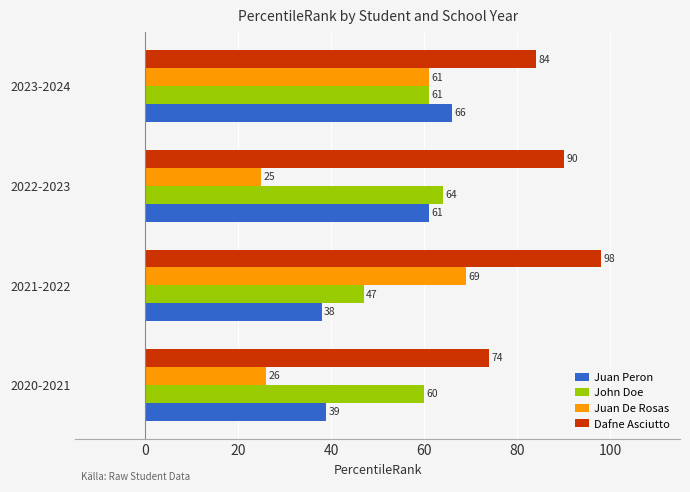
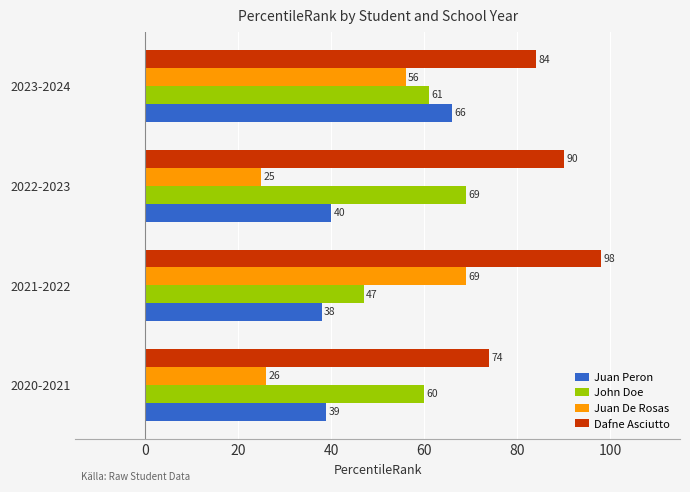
  {
    "Juan Peron": {
      "2023-2024": 66,
-     "2022-2023": 61,
+     "2022-2023": 40,
      "2021-2022": 38,
      "2020-2021": 39
    },
    "John Doe": {
      "2023-2024": 61,
-     "2022-2023": 64,
+     "2022-2023": 69,
      "2021-2022": 47,
      "2020-2021": 60
    },
    "Juan De Rosas": {
-     "2023-2024": 61,
+     "2023-2024": 56,
      "2022-2023": 25,
      "2021-2022": 69,
      "2020-2021": 26
    },
    "Dafne Asciutto": {
      "2023-2024": 84,
      "2022-2023": 90,
      "2021-2022": 98,
      "2020-2021": 74
    }
  }
